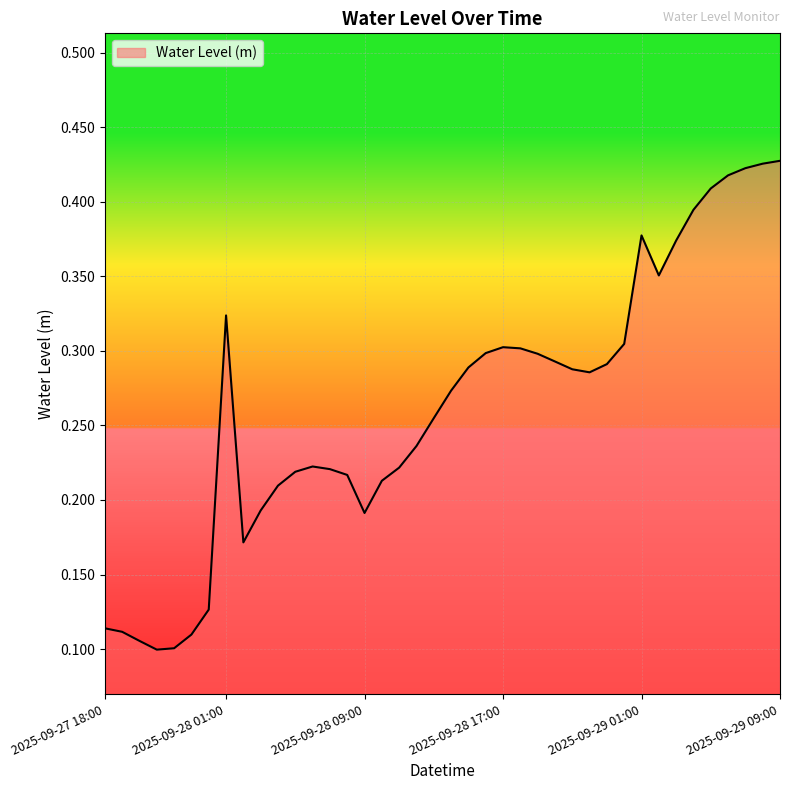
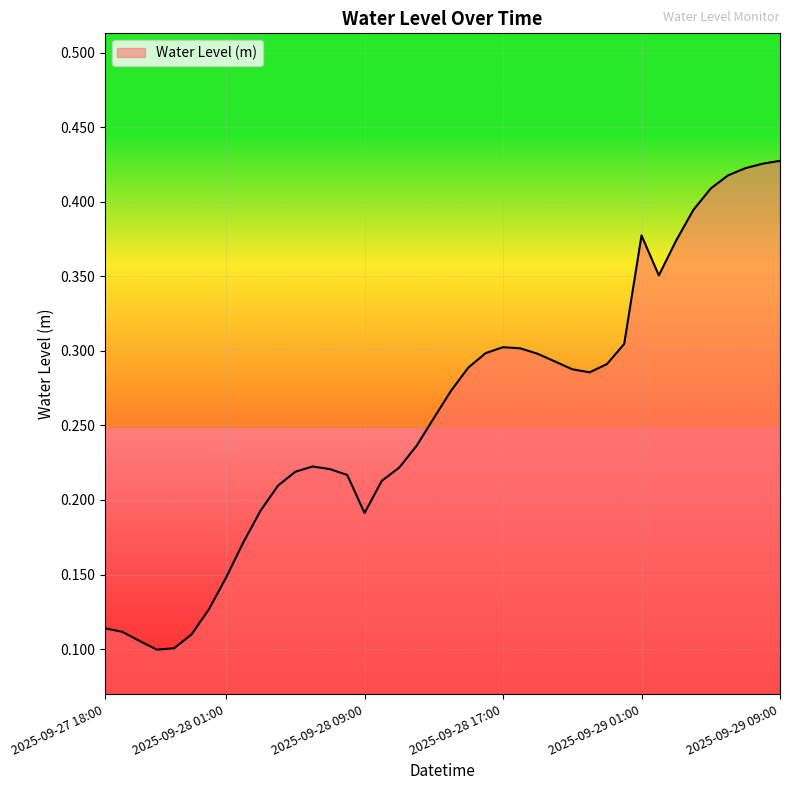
  {
    "2025-09-27 18:00": 0.114,
-   "2025-09-28 01:00": 0.324,
+   "2025-09-28 01:00": 0.148,
    "2025-09-28 09:00": 0.191,
    "2025-09-28 17:00": 0.302,
    "2025-09-29 01:00": 0.377,
    "2025-09-29 09:00": 0.427
  }
